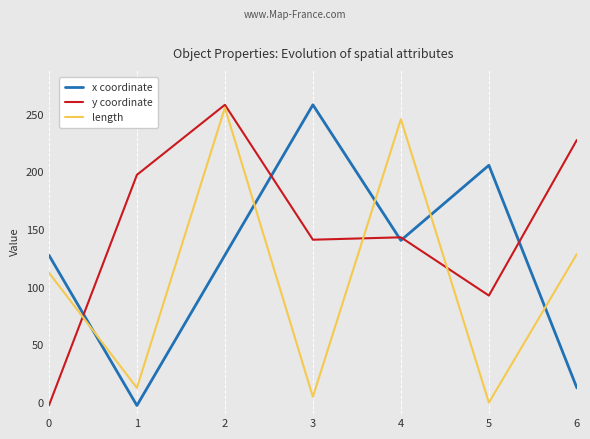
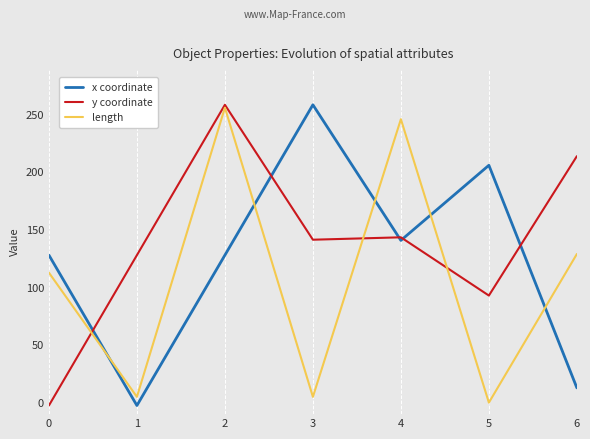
  {
    "x coordinate": {
      "0": 128,
      "1": -3,
      "2": 128,
      "3": 259,
      "4": 141,
      "5": 206,
      "6": 13
    },
    "y coordinate": {
      "0": -3,
-     "1": 198,
+     "1": 128,
      "2": 259,
      "3": 141,
      "4": 143,
      "5": 93,
-     "6": 228
+     "6": 214
    },
    "length": {
      "0": 113,
-     "1": 13,
+     "1": 5,
      "2": 256,
      "3": 5,
      "4": 246,
      "5": 0,
      "6": 129
    }
  }
